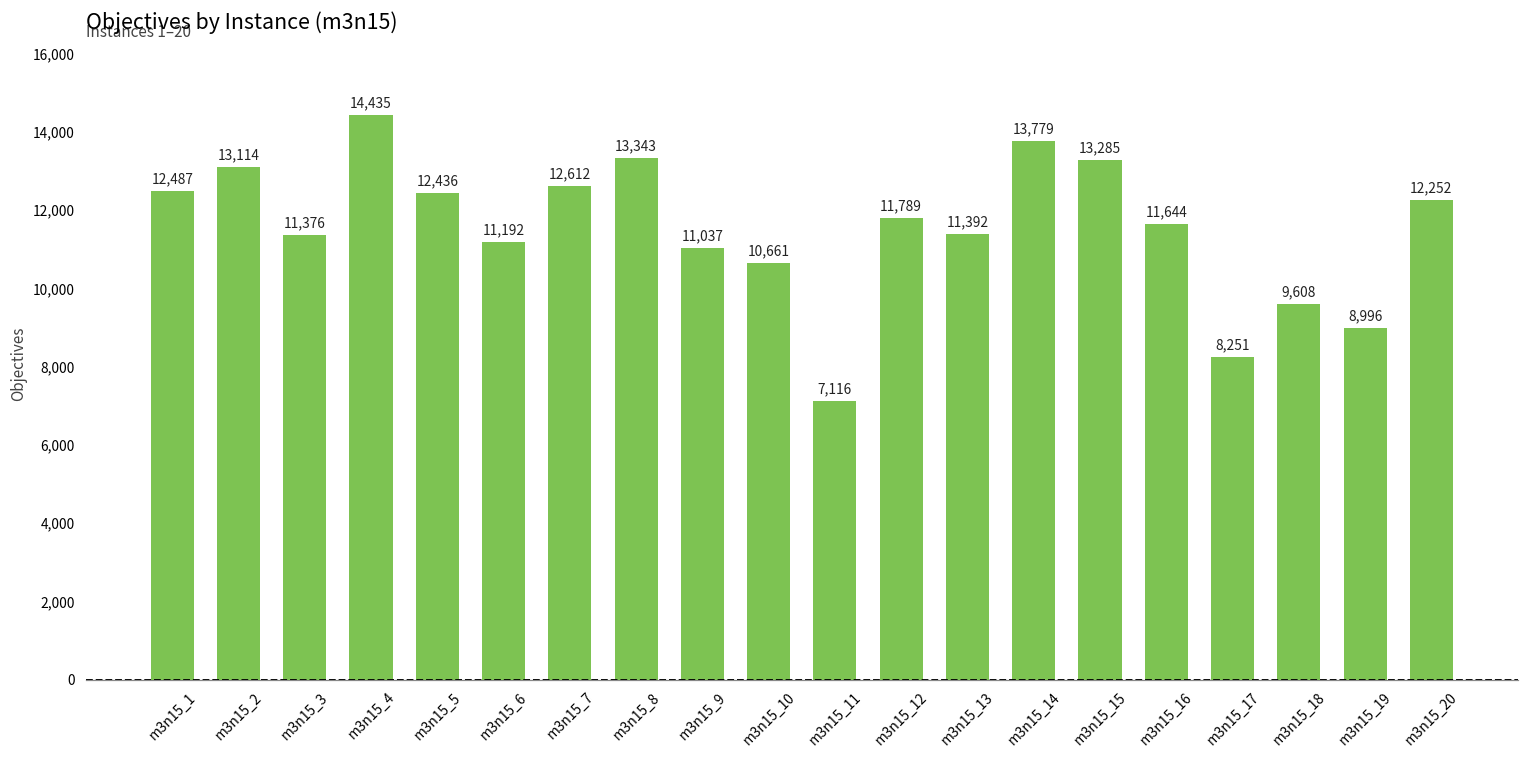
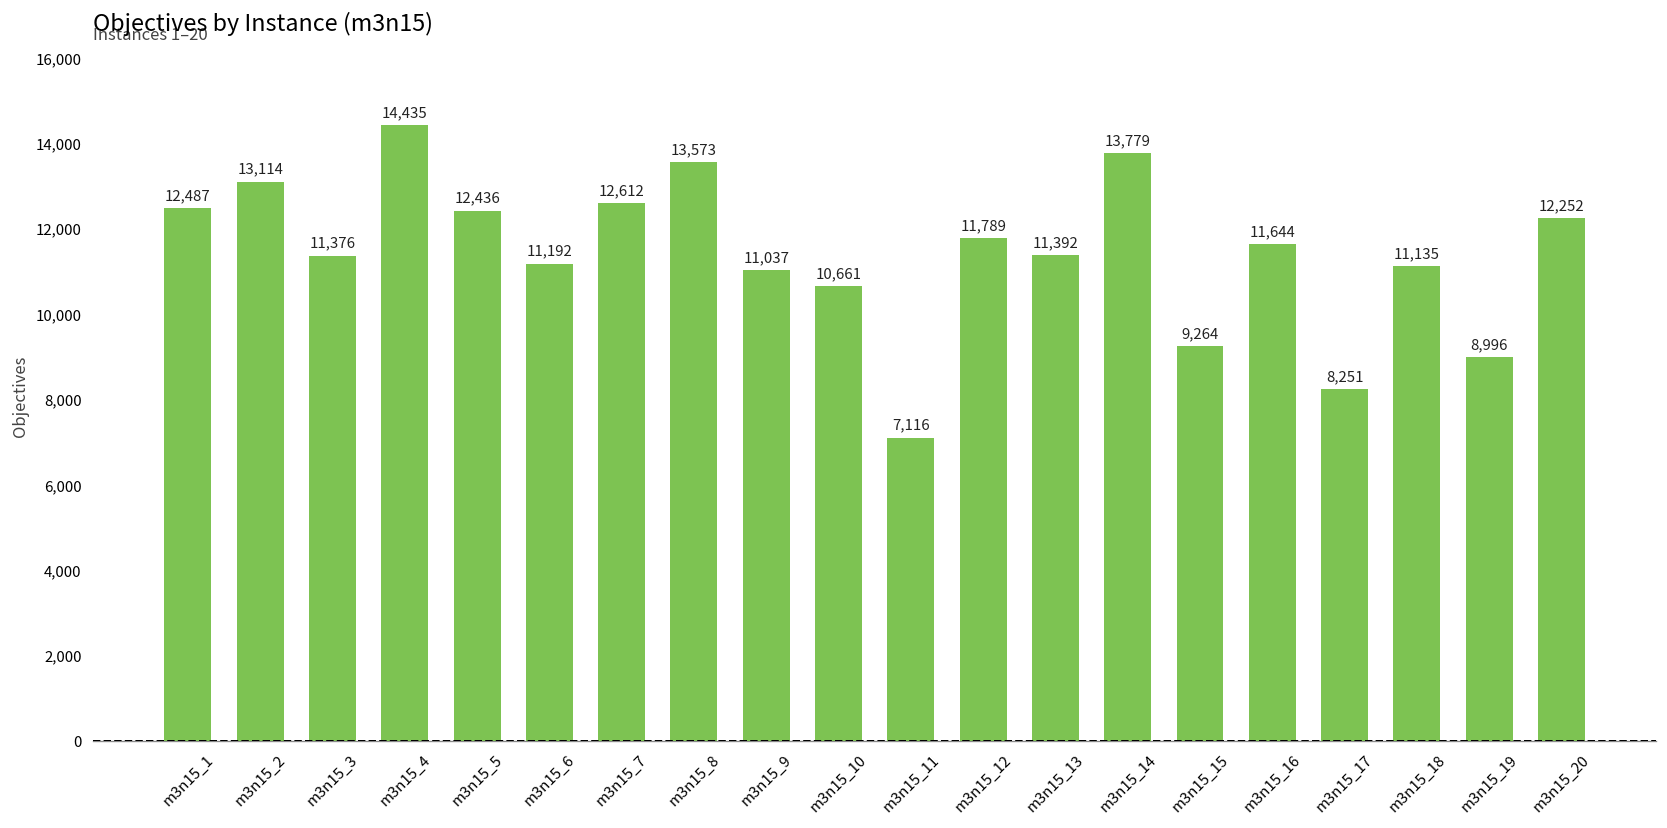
  {
    "m3n15_1": "12,487",
    "m3n15_2": "13,114",
    "m3n15_3": "11,376",
    "m3n15_4": "14,435",
    "m3n15_5": "12,436",
    "m3n15_6": "11,192",
    "m3n15_7": "12,612",
-   "m3n15_8": "13,343",
+   "m3n15_8": "13,573",
    "m3n15_9": "11,037",
    "m3n15_10": "10,661",
    "m3n15_11": "7,116",
    "m3n15_12": "11,789",
    "m3n15_13": "11,392",
    "m3n15_14": "13,779",
-   "m3n15_15": "13,285",
+   "m3n15_15": "9,264",
    "m3n15_16": "11,644",
    "m3n15_17": "8,251",
-   "m3n15_18": "9,608",
+   "m3n15_18": "11,135",
    "m3n15_19": "8,996",
    "m3n15_20": "12,252"
  }
